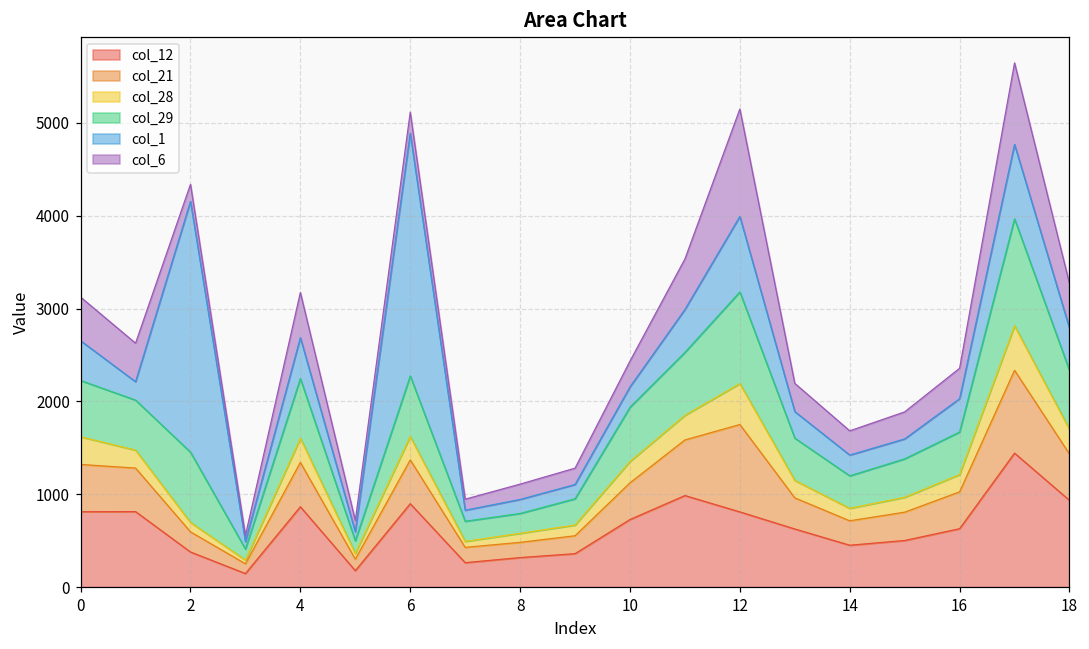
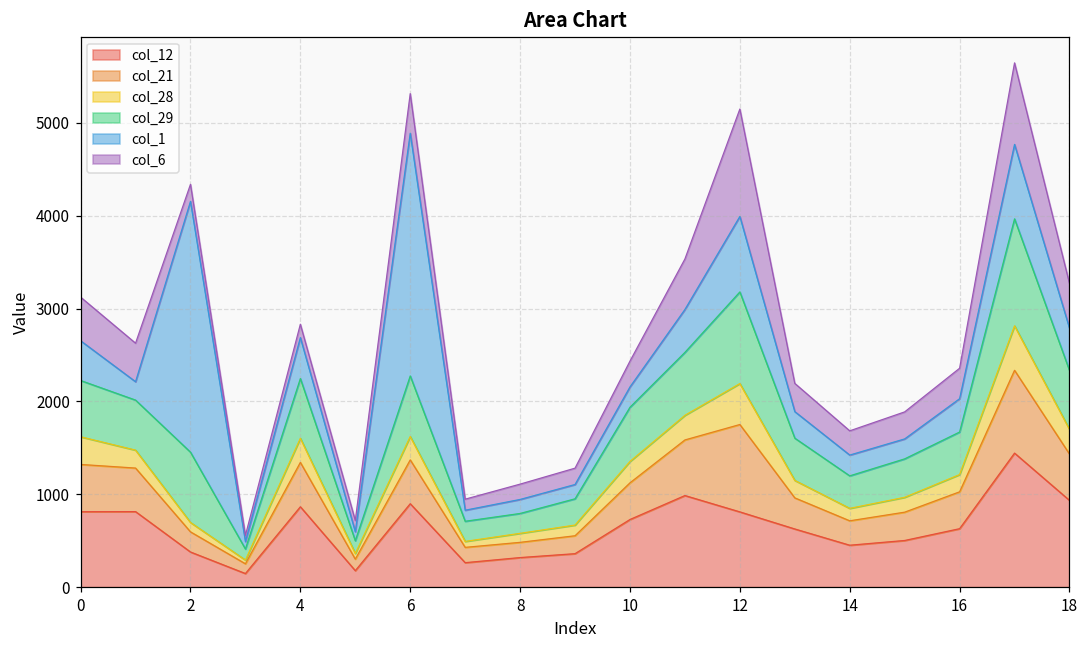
  {
    "col_29": {
      "0": 600,
      "2": 800,
      "4": 600,
      "6": 700,
      "8": 200,
      "10": 600,
      "12": 1000,
      "14": 400,
      "16": 500,
      "18": 600
    },
    "col_1": {
      "0": 400,
      "2": 2700,
      "4": 400,
      "6": 2600,
      "8": 200,
      "10": 200,
      "12": 800,
      "14": 200,
      "16": 400,
      "18": 500
    },
    "col_6": {
      "0": 500,
      "2": 200,
-     "4": 500,
-     "6": 200,
+     "4": 100,
+     "6": 400,
      "8": 200,
      "10": 300,
      "12": 1200,
      "14": 300,
      "16": 300,
      "18": 500
    }
  }
